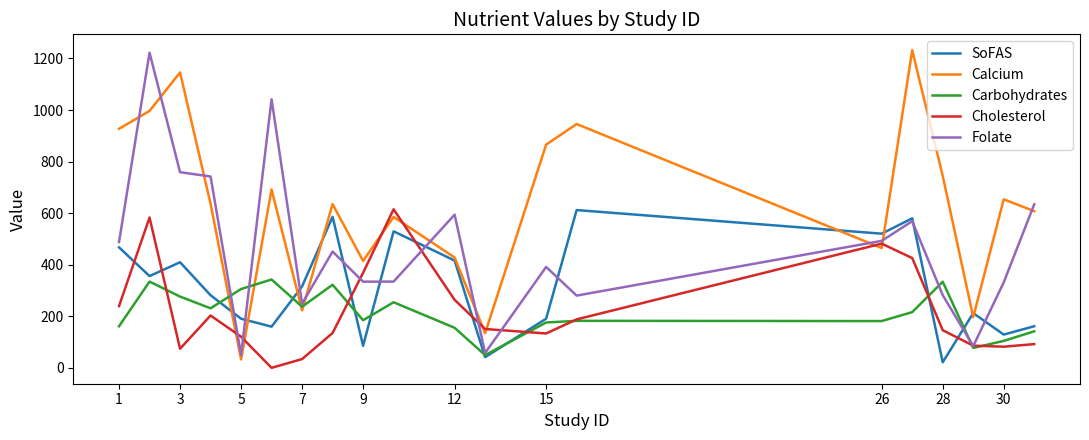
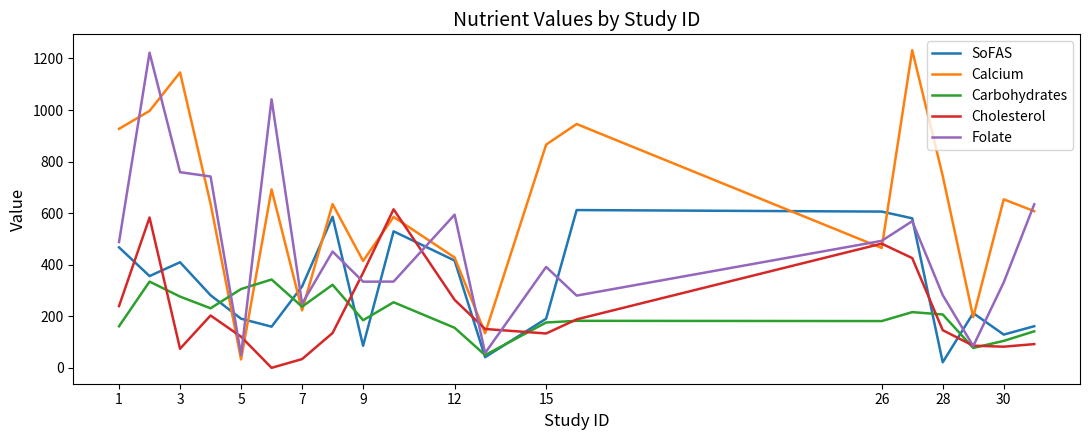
  {
    "SoFAS": {
      "1": 470,
      "3": 410,
      "5": 190,
      "7": 320,
      "9": 90,
      "12": 420,
      "15": 190,
-     "26": 520,
+     "26": 610,
      "28": 20,
      "30": 130
    },
    "Calcium": {
      "1": 930,
      "3": 1150,
      "5": 30,
      "7": 220,
      "9": 410,
      "12": 430,
      "15": 870,
      "26": 470,
      "28": 740,
      "30": 650
    },
    "Carbohydrates": {
      "1": 160,
      "3": 280,
      "5": 310,
      "7": 240,
      "9": 190,
      "12": 160,
      "15": 180,
      "26": 180,
-     "28": 330,
+     "28": 210,
      "30": 100
    },
    "Cholesterol": {
      "1": 240,
      "3": 70,
      "5": 120,
      "7": 30,
      "9": 370,
      "12": 260,
      "15": 130,
      "26": 480,
      "28": 150,
      "30": 80
    },
    "Folate": {
      "1": 490,
      "3": 760,
      "5": 50,
      "7": 250,
      "9": 330,
      "12": 590,
      "15": 390,
      "26": 490,
      "28": 280,
      "30": 330
    }
  }
